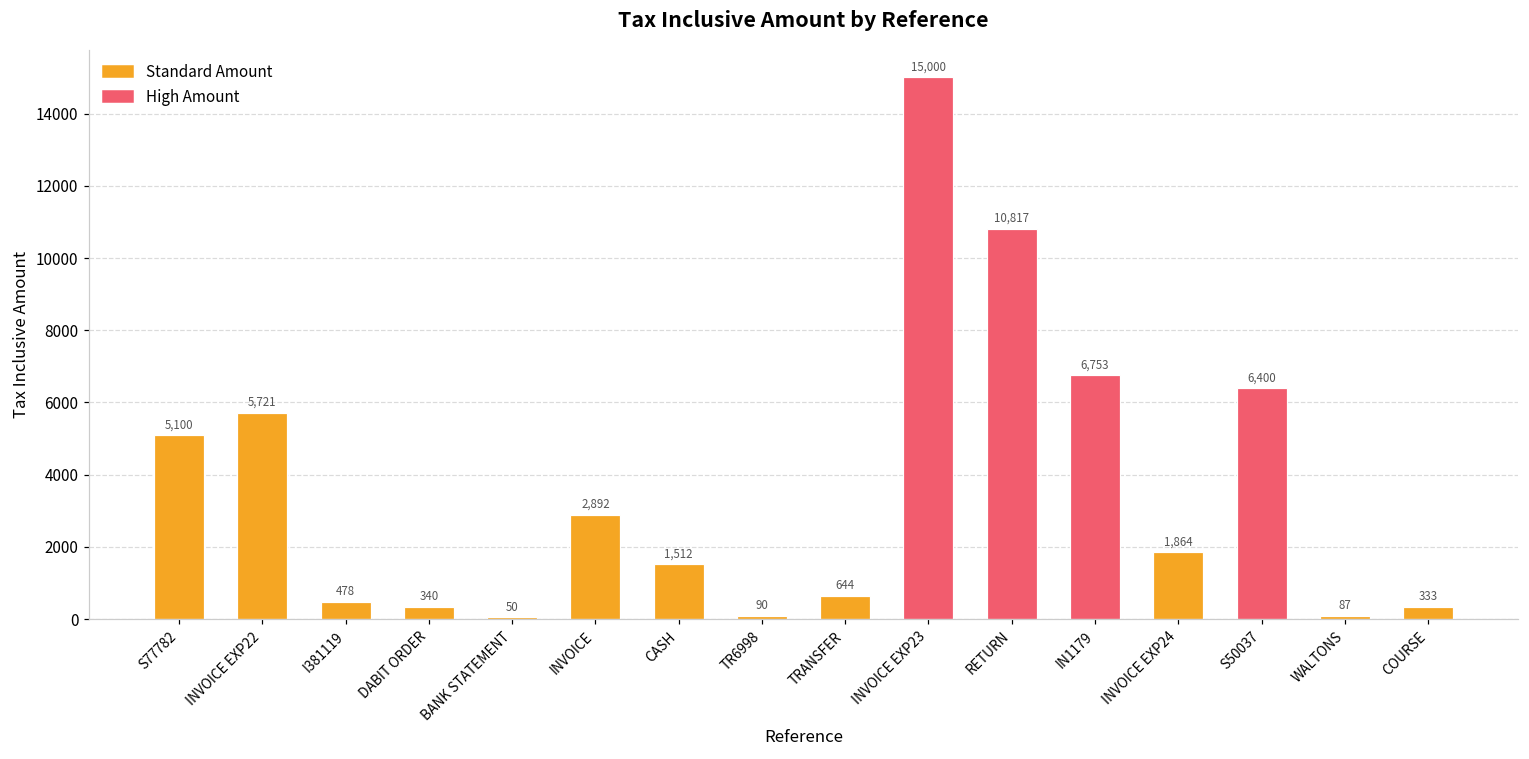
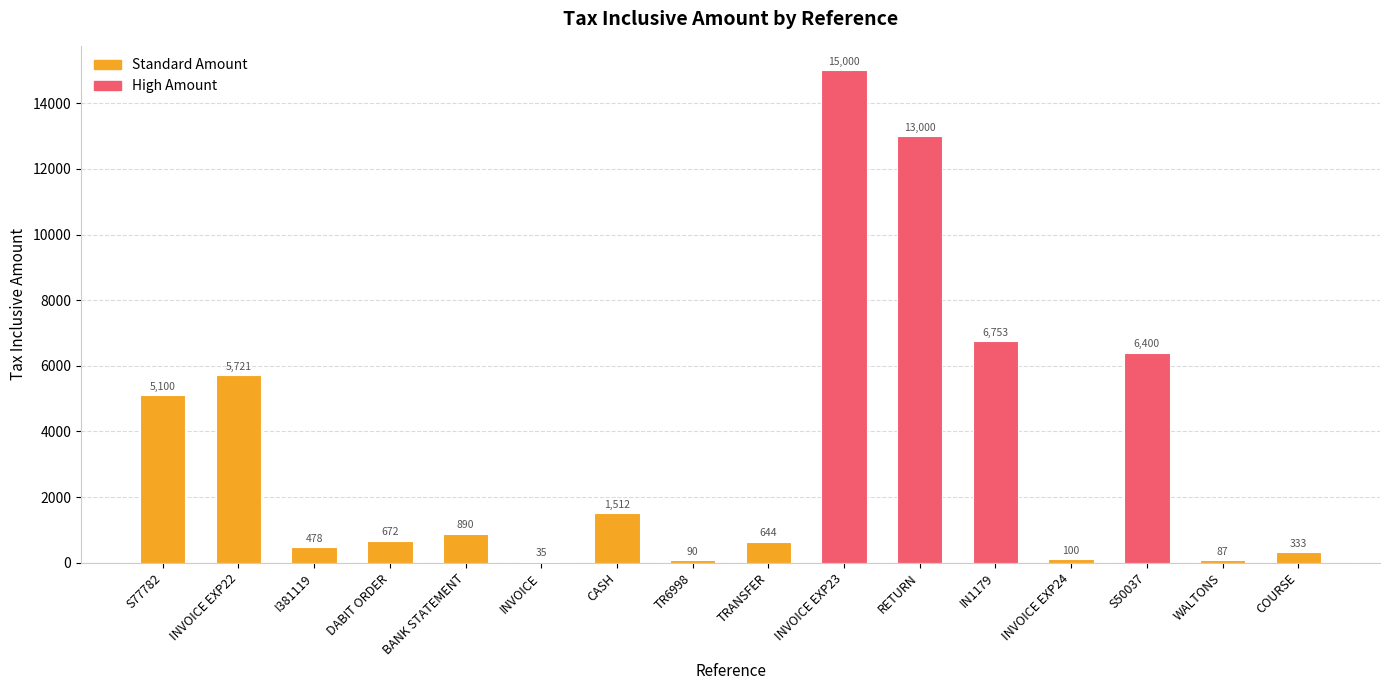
  {
    "S77782": "5,100",
    "INVOICE EXP22": "5,721",
    "I381119": "478",
-   "DABIT ORDER": "340",
-   "BANK STATEMENT": "50",
-   "INVOICE": "2,892",
+   "DABIT ORDER": "672",
+   "BANK STATEMENT": "890",
+   "INVOICE": "35",
    "CASH": "1,512",
    "TR6998": "90",
    "TRANSFER": "644",
    "INVOICE EXP23": "15,000",
-   "RETURN": "10,817",
+   "RETURN": "13,000",
    "IN1179": "6,753",
-   "INVOICE EXP24": "1,864",
+   "INVOICE EXP24": "100",
    "S50037": "6,400",
    "WALTONS": "87",
    "COURSE": "333"
  }
